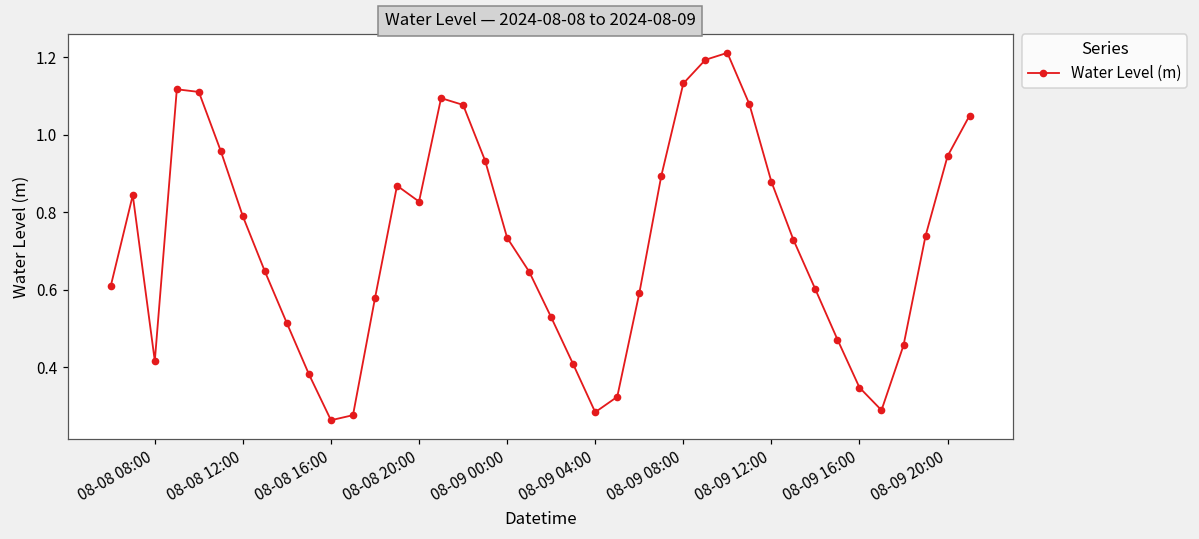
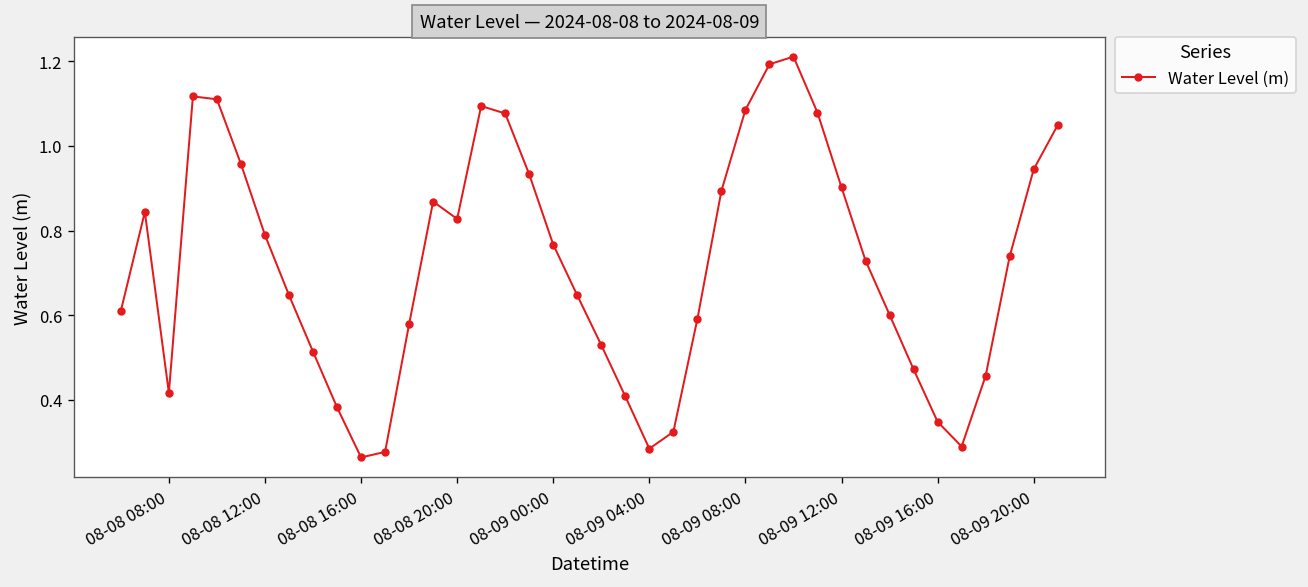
  {
    "08-08 08:00": 0.42,
    "08-08 12:00": 0.79,
    "08-08 16:00": 0.26,
    "08-08 20:00": 0.83,
-   "08-09 00:00": 0.73,
+   "08-09 00:00": 0.77,
    "08-09 04:00": 0.28,
-   "08-09 08:00": 1.13,
-   "08-09 12:00": 0.88,
+   "08-09 08:00": 1.09,
+   "08-09 12:00": 0.90,
    "08-09 16:00": 0.35,
    "08-09 20:00": 0.94
  }
